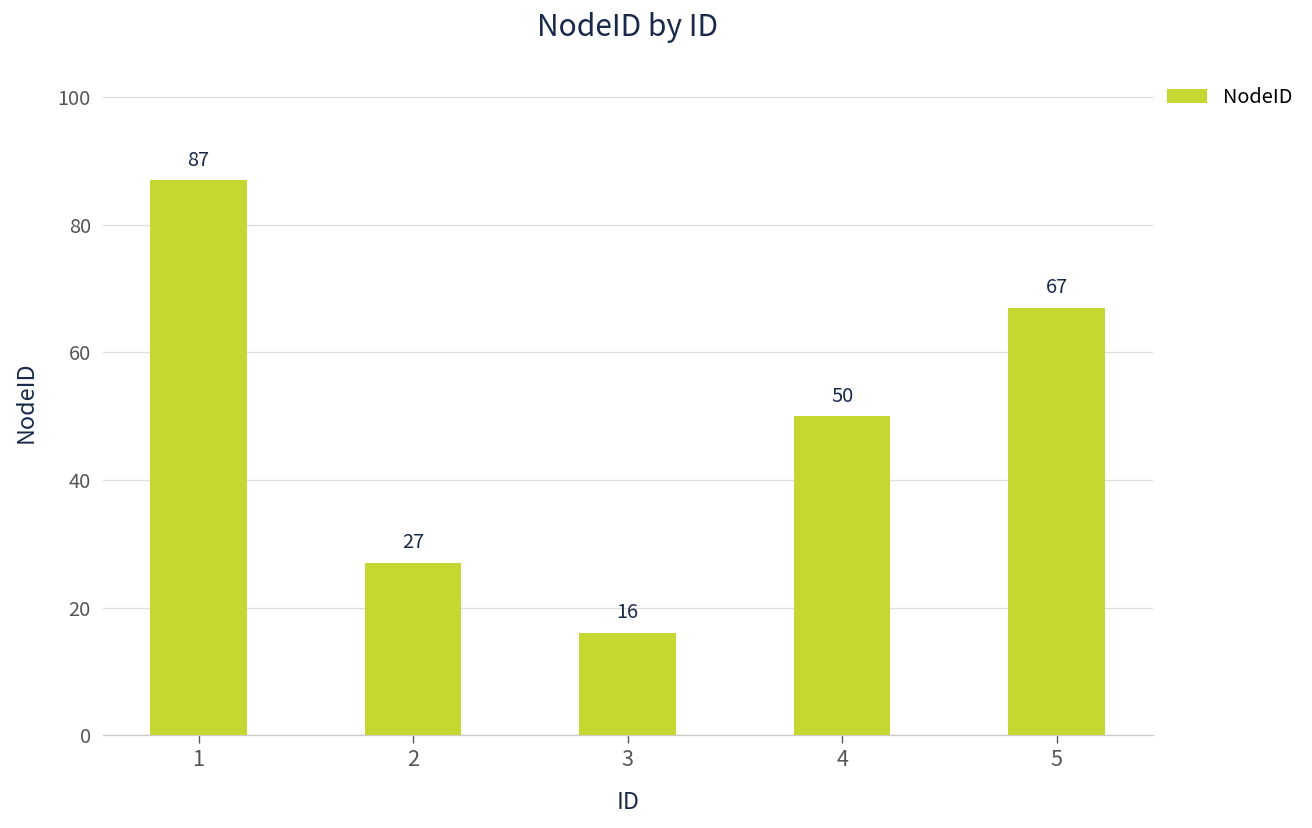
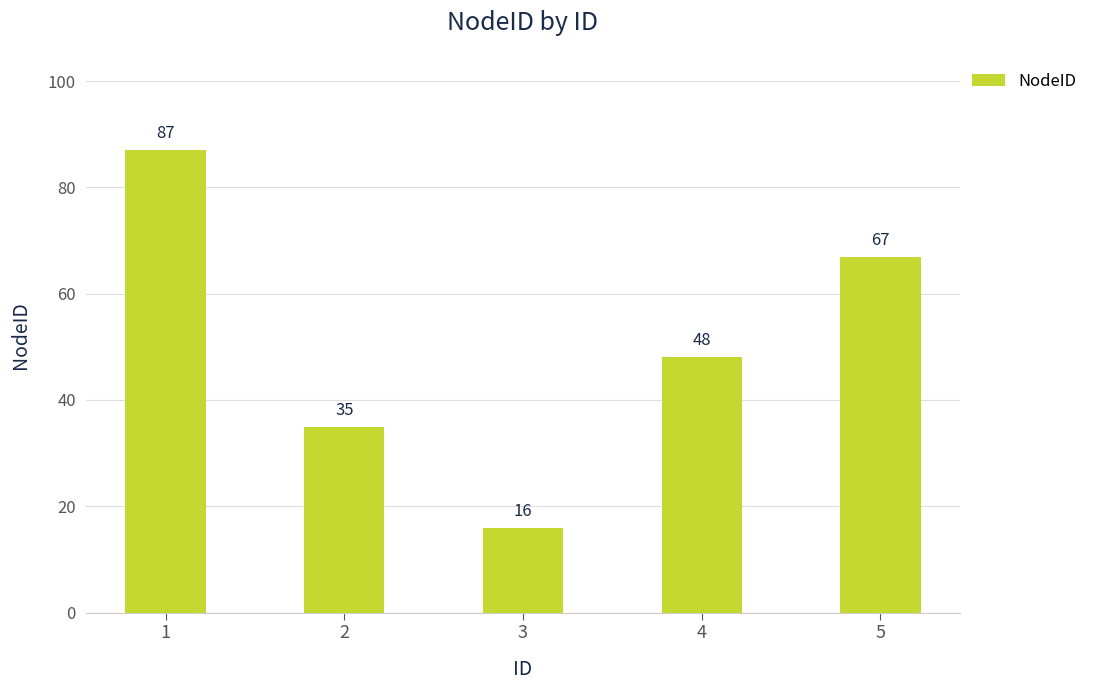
  {
    "1": 87,
-   "2": 27,
+   "2": 35,
    "3": 16,
-   "4": 50,
+   "4": 48,
    "5": 67
  }
